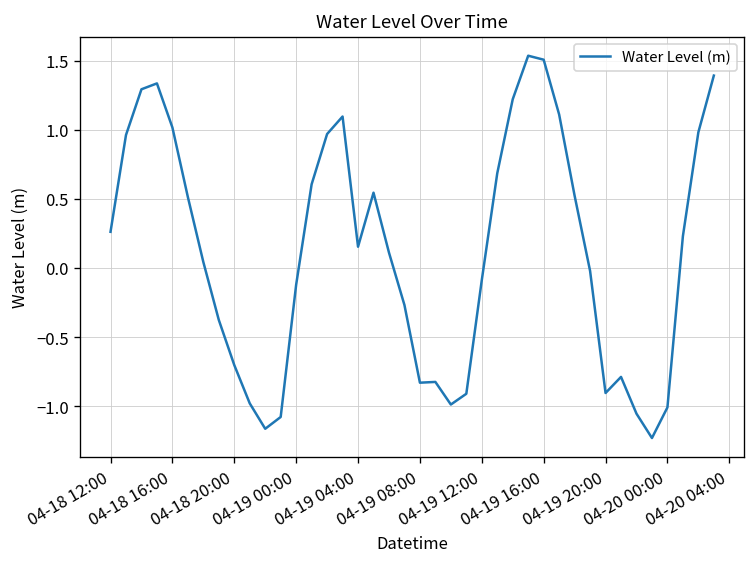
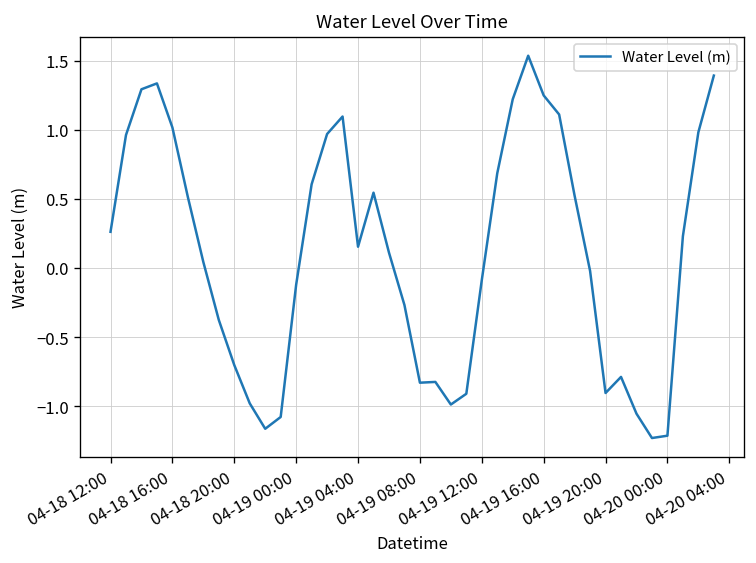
  {
    "04-18 12:00": 0.26,
    "04-18 16:00": 1.02,
    "04-18 20:00": -0.70,
    "04-19 00:00": -0.12,
    "04-19 04:00": 0.15,
    "04-19 08:00": -0.83,
    "04-19 12:00": -0.09,
-   "04-19 16:00": 1.51,
+   "04-19 16:00": 1.25,
    "04-19 20:00": -0.91,
-   "04-20 00:00": -1.01
+   "04-20 00:00": -1.21
  }
